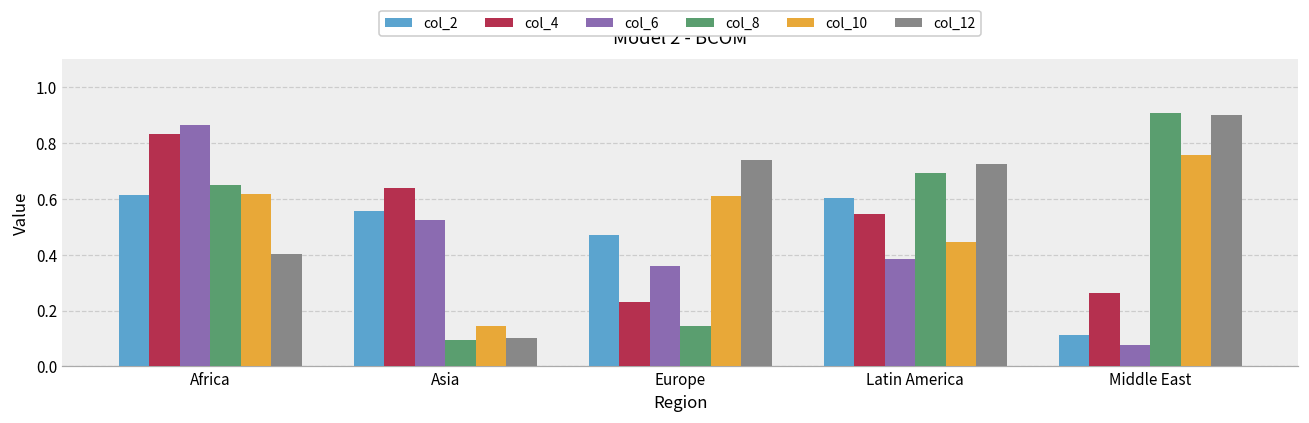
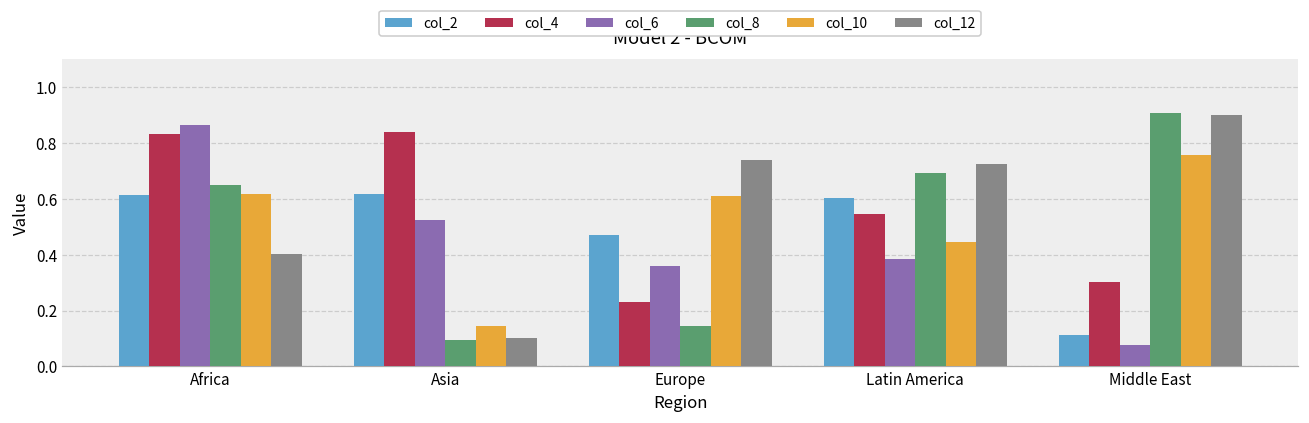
  {
    "col_2": {
      "Africa": 0.61,
-     "Asia": 0.55,
+     "Asia": 0.62,
      "Europe": 0.47,
      "Latin America": 0.60,
      "Middle East": 0.11
    },
    "col_4": {
      "Africa": 0.83,
-     "Asia": 0.64,
+     "Asia": 0.84,
      "Europe": 0.23,
      "Latin America": 0.54,
-     "Middle East": 0.26
+     "Middle East": 0.30
    },
    "col_10": {
      "Africa": 0.62,
      "Asia": 0.14,
      "Europe": 0.61,
      "Latin America": 0.45,
      "Middle East": 0.76
    }
  }
